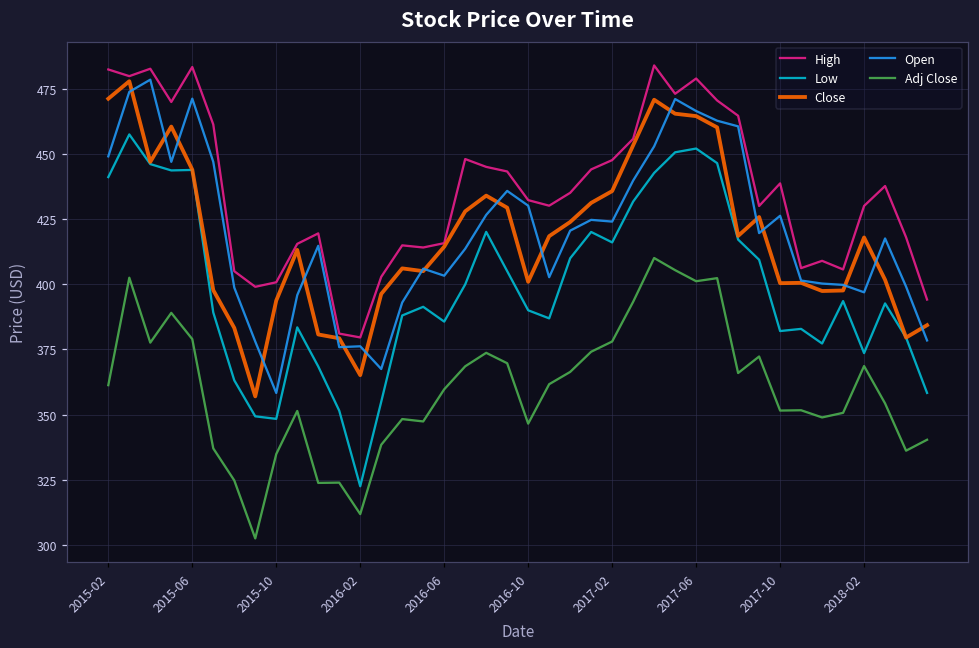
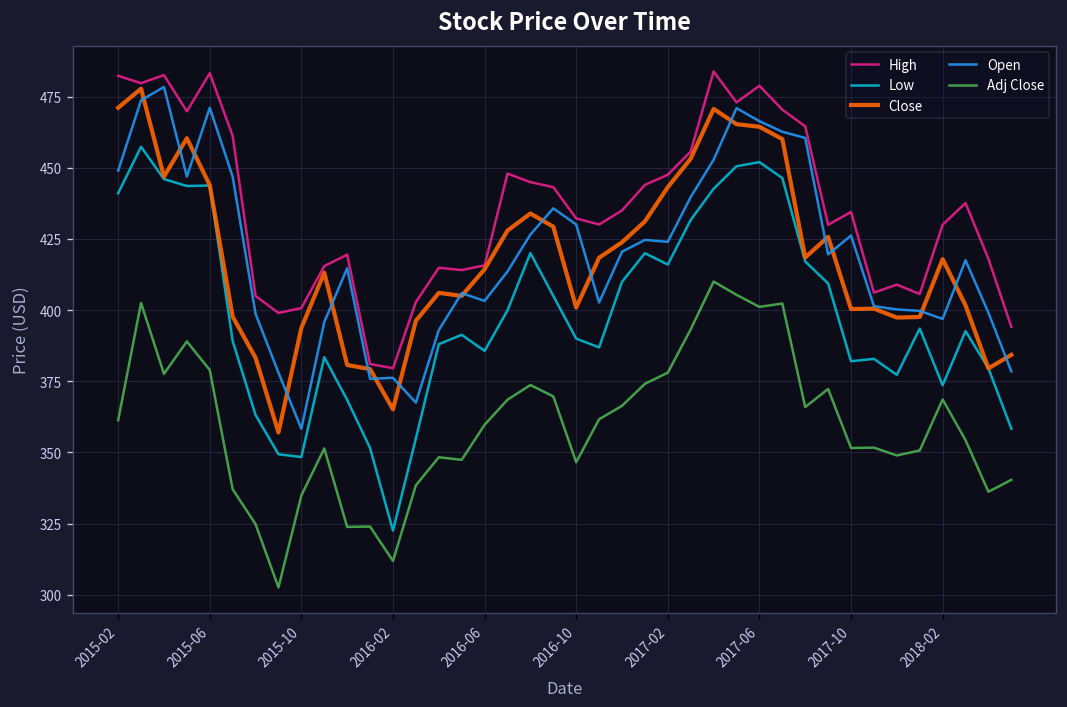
  {
    "High": {
      "2015-02": 482,
      "2015-06": 483,
      "2015-10": 401,
      "2016-02": 380,
      "2016-06": 416,
      "2016-10": 432,
      "2017-02": 448,
      "2017-06": 479,
-     "2017-10": 439,
+     "2017-10": 434,
      "2018-02": 430
    },
    "Close": {
      "2015-02": 471,
      "2015-10": 394,
      "2016-02": 365,
      "2016-06": 414,
      "2016-10": 401,
-     "2017-02": 436,
+     "2017-02": 443,
      "2017-06": 464,
      "2017-10": 400,
      "2018-02": 418
    },
    "Adj Close": {
      "2015-02": 361,
      "2015-06": 379,
      "2015-10": 335,
      "2016-02": 312,
      "2016-06": 360,
      "2016-10": 347,
      "2017-02": 378,
      "2017-06": 401,
      "2017-10": 352,
      "2018-02": 369
    }
  }
